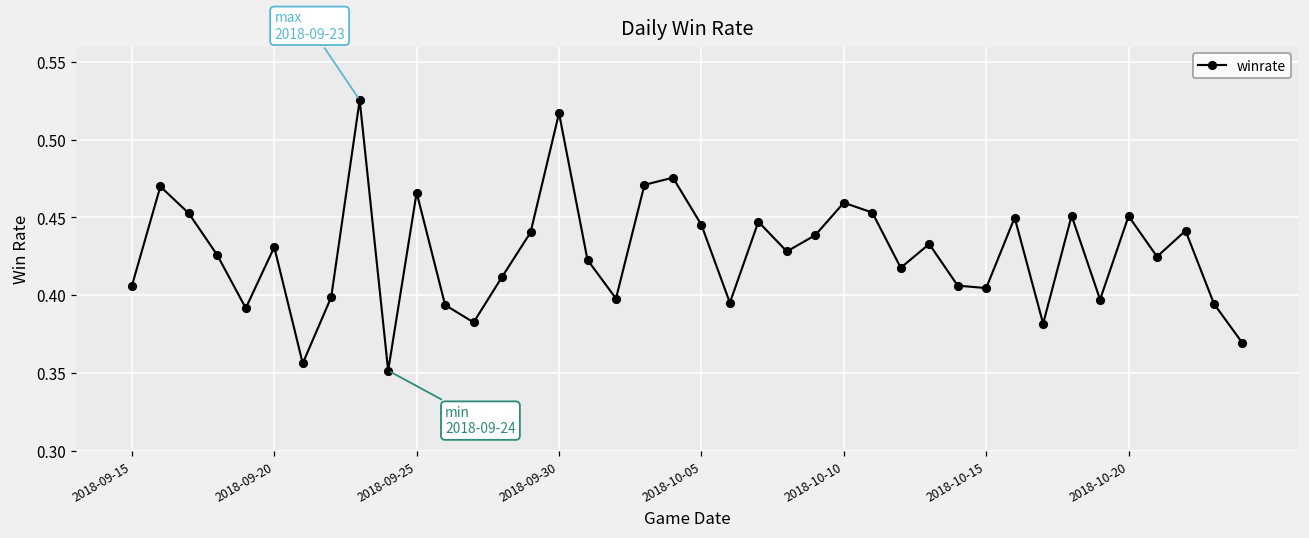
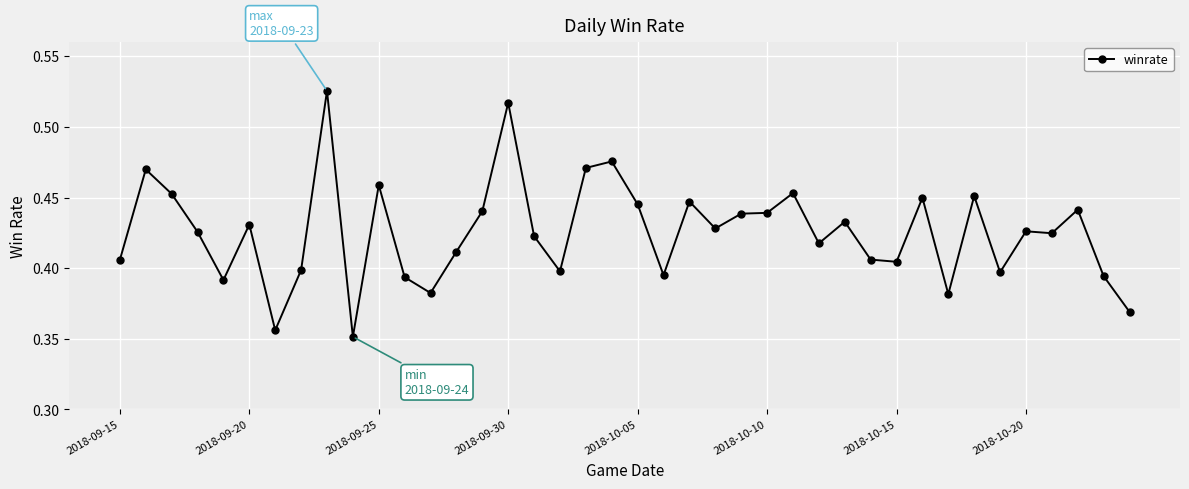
  {
    "2018-09-15": 0.406,
    "2018-09-20": 0.431,
-   "2018-09-25": 0.466,
+   "2018-09-25": 0.459,
    "2018-09-30": 0.517,
    "2018-10-05": 0.445,
-   "2018-10-10": 0.459,
+   "2018-10-10": 0.439,
    "2018-10-15": 0.405,
-   "2018-10-20": 0.451
+   "2018-10-20": 0.426
  }
